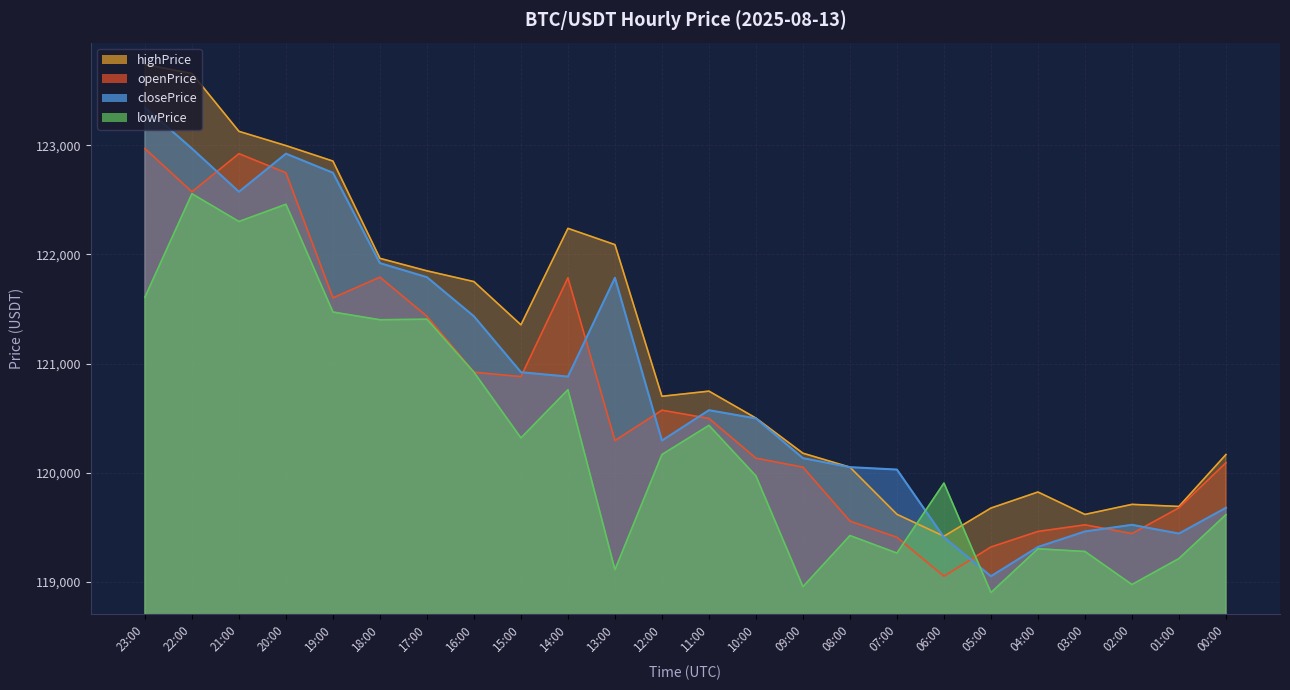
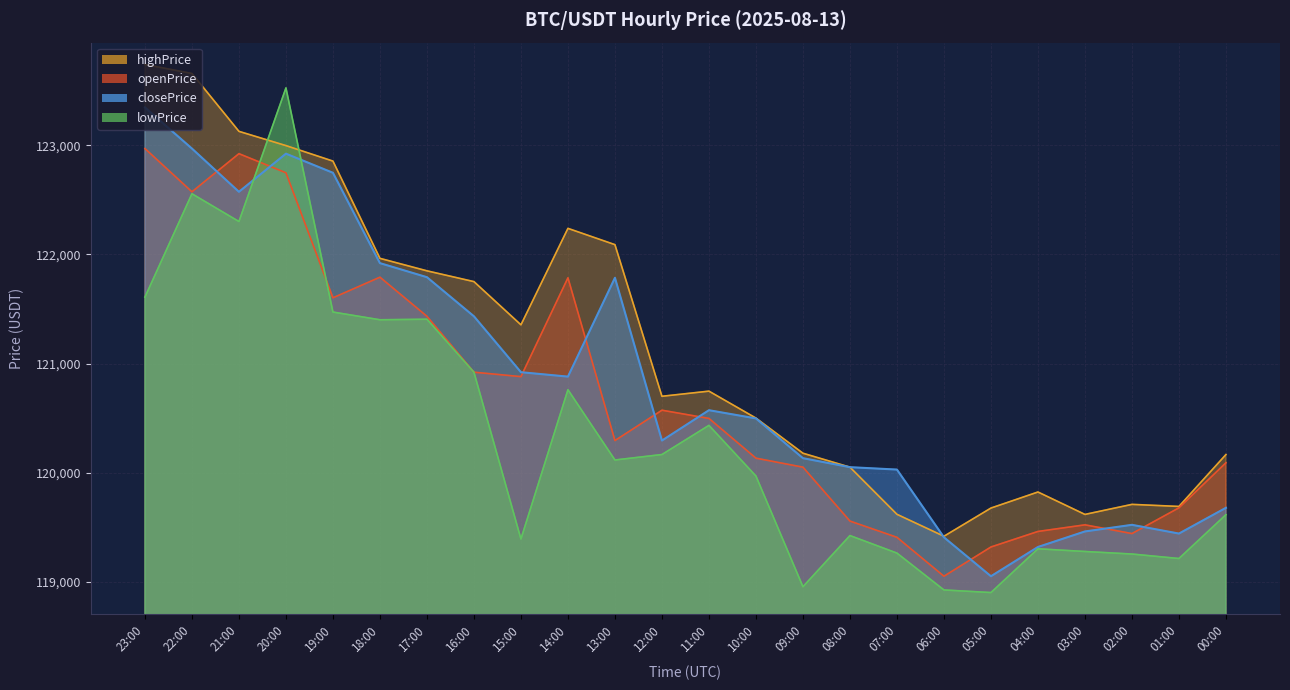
  {
    "closePrice": {
      "22:00": "122,970",
      "21:00": "122,570",
      "20:00": "122,920",
      "19:00": "122,750",
      "18:00": "121,920",
      "17:00": "121,790",
      "16:00": "121,430",
      "15:00": "120,920",
      "14:00": "120,880",
      "13:00": "121,790",
      "12:00": "120,290",
      "11:00": "120,570",
      "09:00": "120,130",
      "07:00": "120,030",
      "05:00": "119,050",
      "03:00": "119,460",
      "02:00": "119,520",
      "01:00": "119,440",
      "00:00": "119,680"
    },
    "lowPrice": {
      "23:00": "121,610",
      "21:00": "122,300",
-     "20:00": "122,460",
+     "20:00": "123,530",
      "19:00": "121,470",
      "18:00": "121,400",
      "17:00": "121,410",
-     "15:00": "120,320",
+     "15:00": "119,390",
      "14:00": "120,760",
-     "13:00": "119,110",
+     "13:00": "120,120",
      "12:00": "120,170",
      "11:00": "120,430",
      "10:00": "119,970",
      "09:00": "118,950",
      "08:00": "119,420",
      "07:00": "119,260",
-     "06:00": "119,900",
+     "06:00": "118,920",
      "05:00": "118,900",
      "03:00": "119,280",
-     "02:00": "118,970",
+     "02:00": "119,250",
      "01:00": "119,210",
      "00:00": "119,610"
    }
  }
